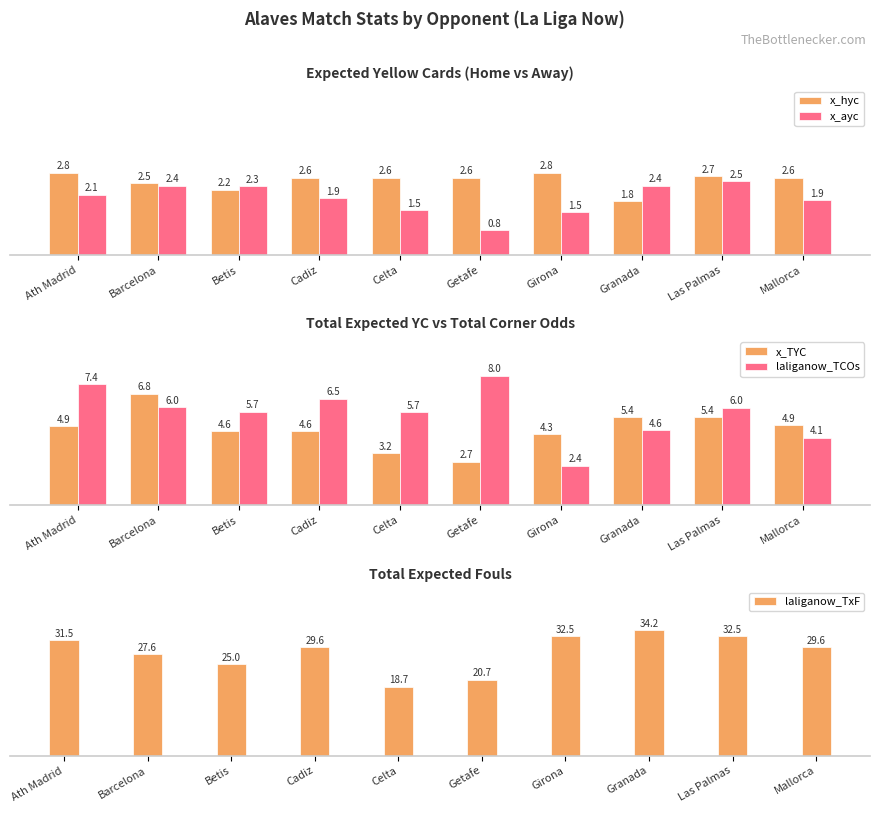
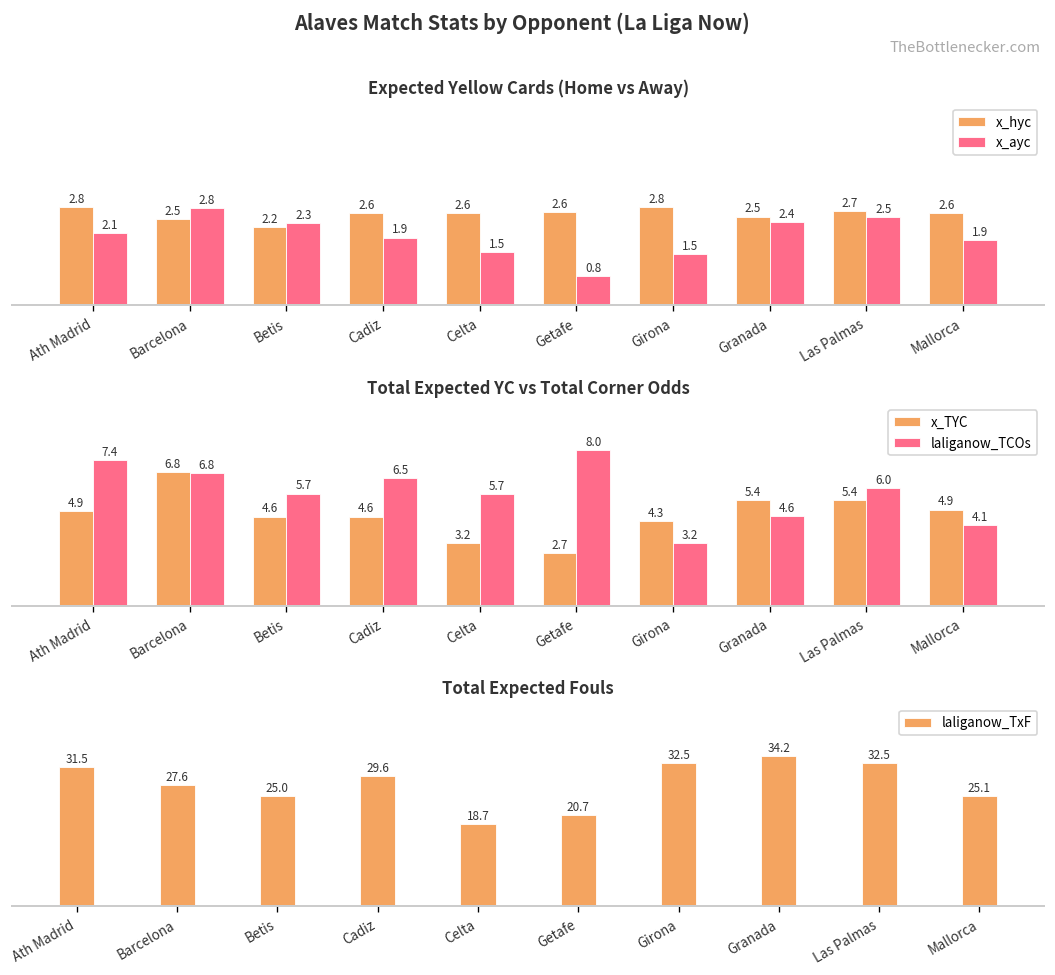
  {
    "Expected Yellow Cards (Home vs Away)": {
      "x_hyc": {
        "Ath Madrid": 2.8,
        "Barcelona": 2.5,
        "Betis": 2.2,
        "Cadiz": 2.6,
        "Celta": 2.6,
        "Getafe": 2.6,
        "Girona": 2.8,
-       "Granada": 1.8,
+       "Granada": 2.5,
        "Las Palmas": 2.7,
        "Mallorca": 2.6
      },
      "x_ayc": {
        "Ath Madrid": 2.1,
-       "Barcelona": 2.4,
+       "Barcelona": 2.8,
        "Betis": 2.3,
        "Cadiz": 1.9,
        "Celta": 1.5,
        "Getafe": 0.8,
        "Girona": 1.5,
        "Granada": 2.4,
        "Las Palmas": 2.5,
        "Mallorca": 1.9
      }
    },
    "Total Expected YC vs Total Corner Odds": {
      "x_TYC": {
        "Ath Madrid": 4.9,
        "Barcelona": 6.8,
        "Betis": 4.6,
        "Cadiz": 4.6,
        "Celta": 3.2,
        "Getafe": 2.7,
        "Girona": 4.3,
        "Granada": 5.4,
        "Las Palmas": 5.4,
        "Mallorca": 4.9
      },
      "laliganow_TCOs": {
        "Ath Madrid": 7.4,
-       "Barcelona": 6.0,
+       "Barcelona": 6.8,
        "Betis": 5.7,
        "Cadiz": 6.5,
        "Celta": 5.7,
        "Getafe": 8.0,
-       "Girona": 2.4,
+       "Girona": 3.2,
        "Granada": 4.6,
        "Las Palmas": 6.0,
        "Mallorca": 4.1
      }
    },
    "Total Expected Fouls": {
      "Ath Madrid": 31.5,
      "Barcelona": 27.6,
      "Betis": 25.0,
      "Cadiz": 29.6,
      "Celta": 18.7,
      "Getafe": 20.7,
      "Girona": 32.5,
      "Granada": 34.2,
      "Las Palmas": 32.5,
-     "Mallorca": 29.6
+     "Mallorca": 25.1
    }
  }
